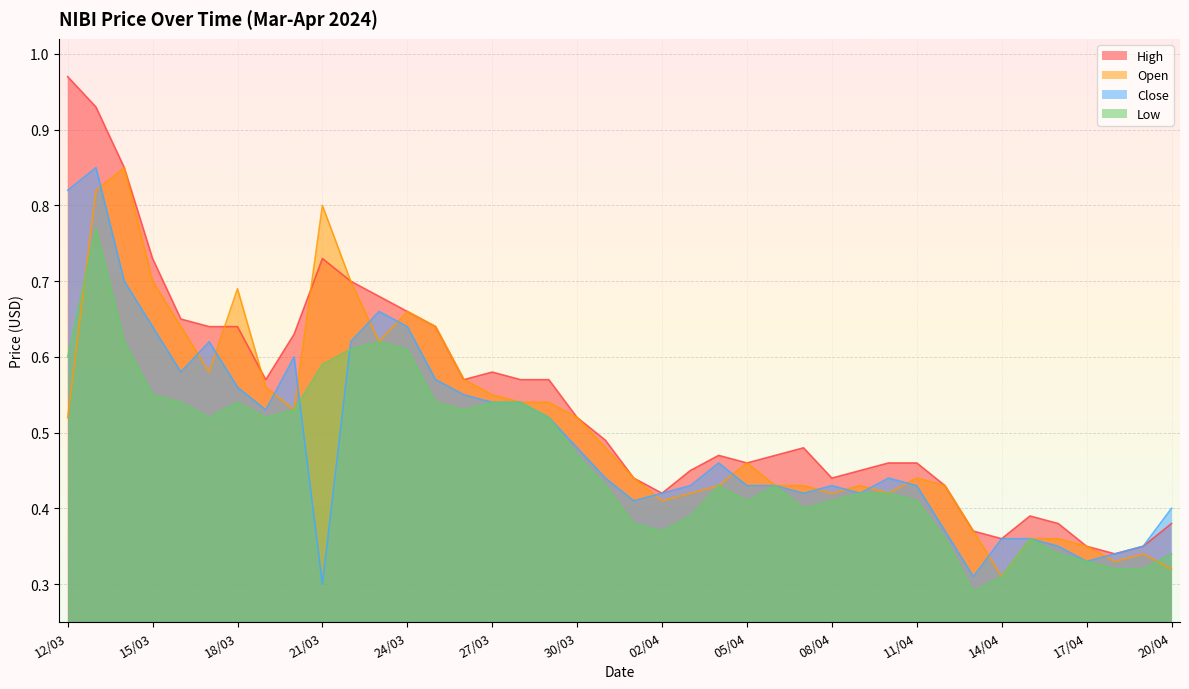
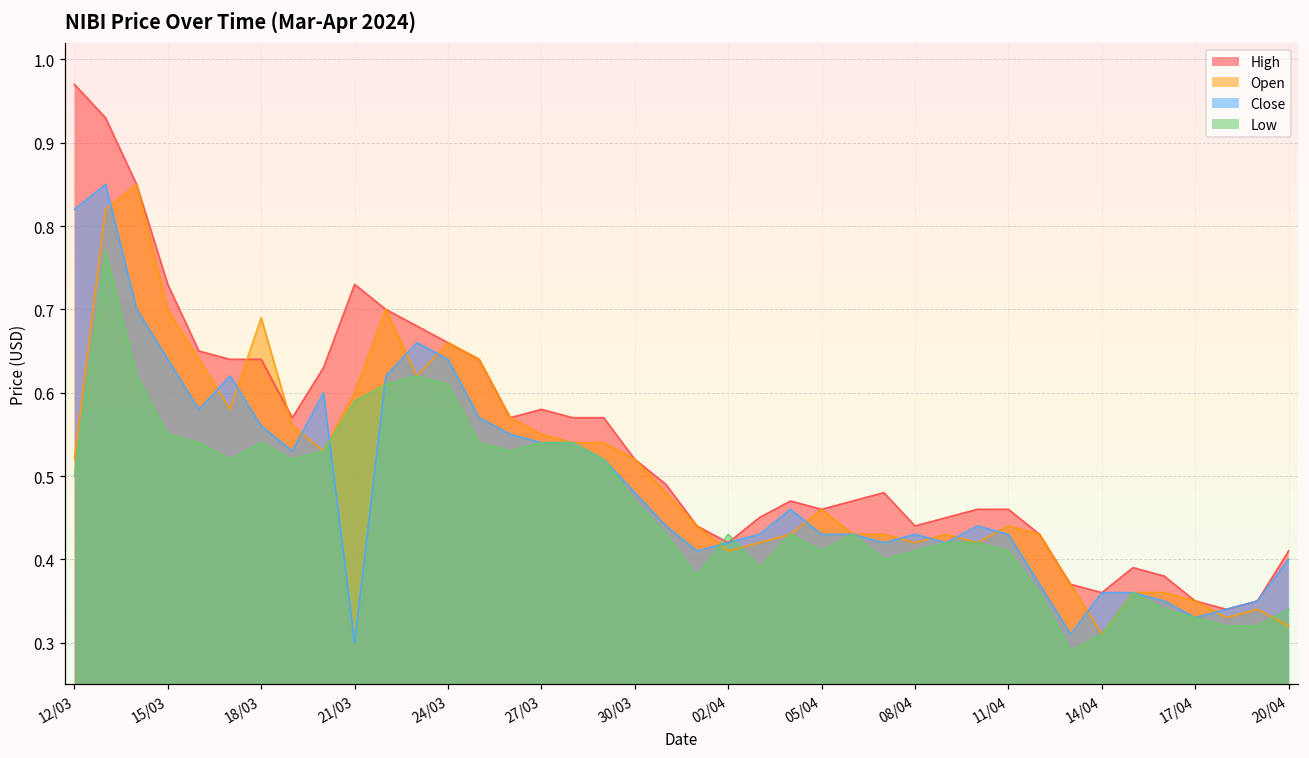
  {
    "High": {
      "12/03": 0.97,
      "15/03": 0.73,
      "18/03": 0.64,
      "21/03": 0.73,
      "27/03": 0.58,
      "08/04": 0.44,
      "11/04": 0.46,
-     "20/04": 0.38
+     "20/04": 0.41
    },
    "Open": {
      "12/03": 0.52,
      "15/03": 0.7,
      "18/03": 0.69,
-     "21/03": 0.8,
+     "21/03": 0.6,
      "27/03": 0.55,
      "02/04": 0.41,
      "08/04": 0.42,
      "11/04": 0.44,
      "20/04": 0.32
    },
    "Close": {
      "12/03": 0.82,
      "15/03": 0.64,
      "18/03": 0.56,
      "21/03": 0.30,
      "24/03": 0.64,
      "30/03": 0.48,
      "05/04": 0.43,
      "08/04": 0.43,
      "11/04": 0.43,
      "20/04": 0.40
    },
    "Low": {
-     "12/03": 0.6,
+     "12/03": 0.5,
      "15/03": 0.55,
      "18/03": 0.54,
      "21/03": 0.59,
      "24/03": 0.61,
      "30/03": 0.47,
-     "02/04": 0.37,
+     "02/04": 0.43,
      "05/04": 0.41,
      "08/04": 0.41,
      "11/04": 0.41,
      "20/04": 0.34
    }
  }
